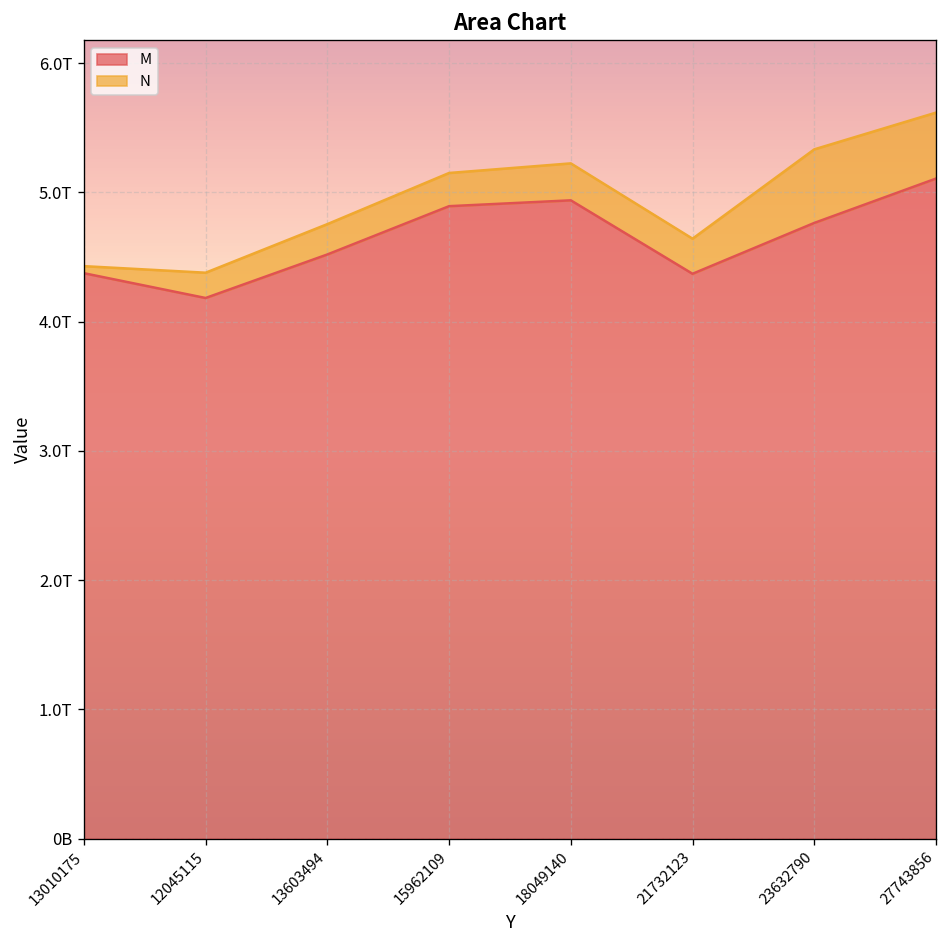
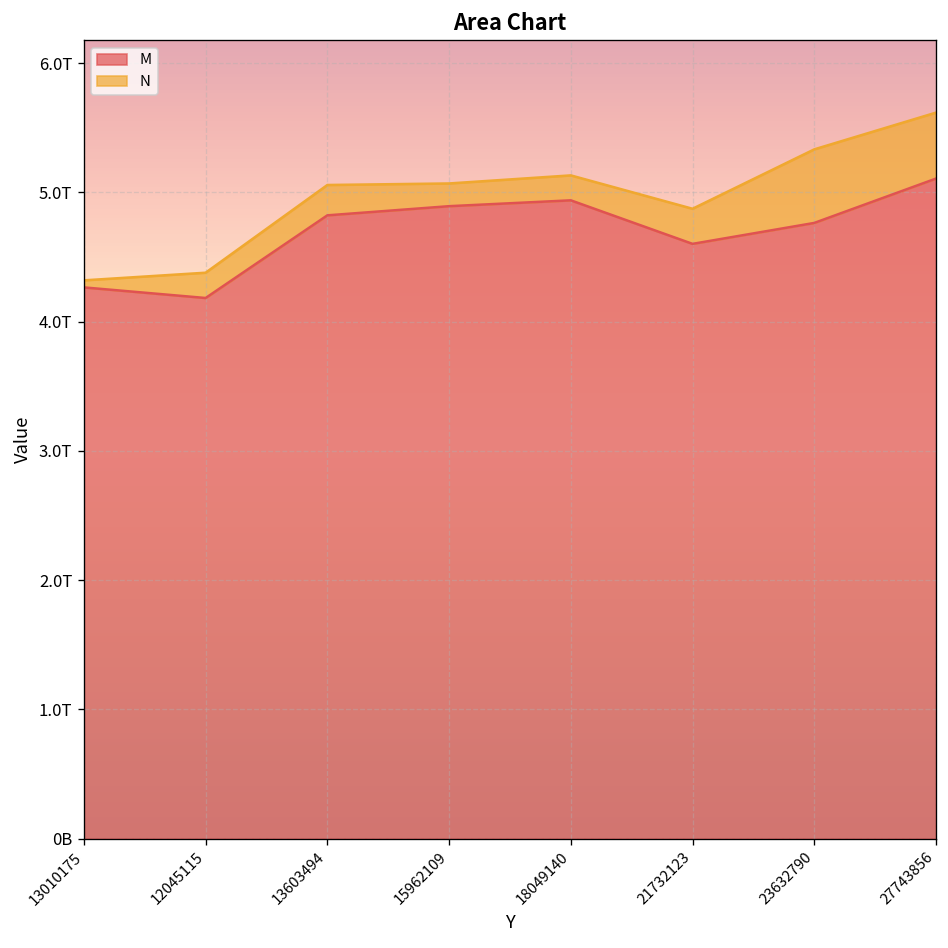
  {
    "M": {
-     "13010175": "4.37T",
+     "13010175": "4.26T",
      "12045115": "4.18T",
-     "13603494": "4.52T",
+     "13603494": "4.82T",
      "15962109": "4.89T",
      "18049140": "4.94T",
-     "21732123": "4.37T",
+     "21732123": "4.60T",
      "23632790": "4.76T",
      "27743856": "5.11T"
    },
    "N": {
      "13010175": "0.05T",
      "12045115": "0.20T",
      "13603494": "0.23T",
-     "15962109": "0.26T",
-     "18049140": "0.29T",
+     "15962109": "0.18T",
+     "18049140": "0.19T",
      "21732123": "0.27T",
      "23632790": "0.57T",
      "27743856": "0.51T"
    }
  }
